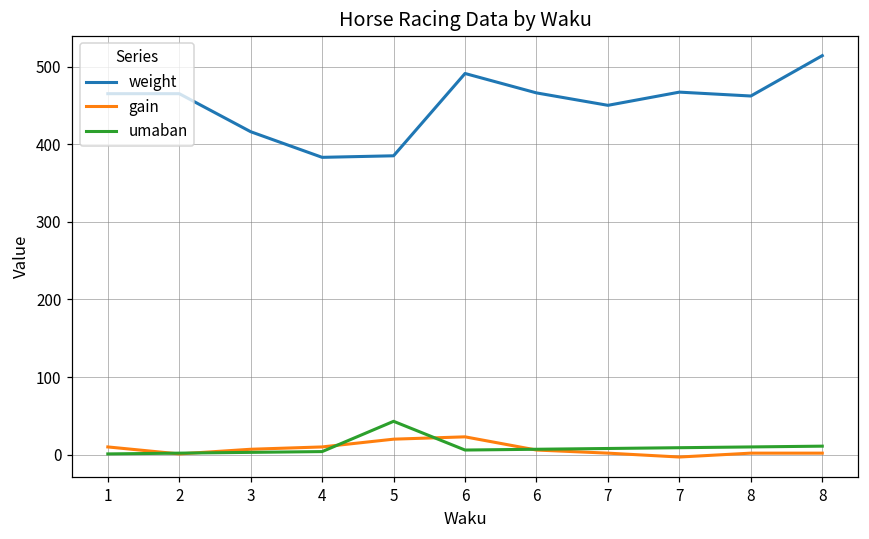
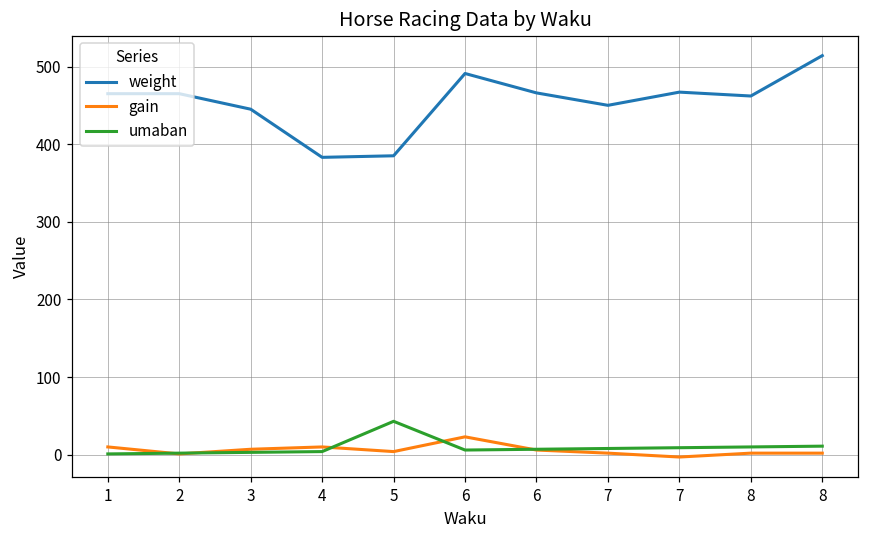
  {
    "weight": {
-     "3": 420,
+     "3": 450,
      "4": 380,
      "5": 390
    },
    "gain": {
      "1": 10,
      "3": 10,
      "4": 10,
-     "5": 20
+     "5": 0
    },
    "umaban": {
      "1": 0,
      "3": 0,
      "4": 0,
      "5": 40
    }
  }
